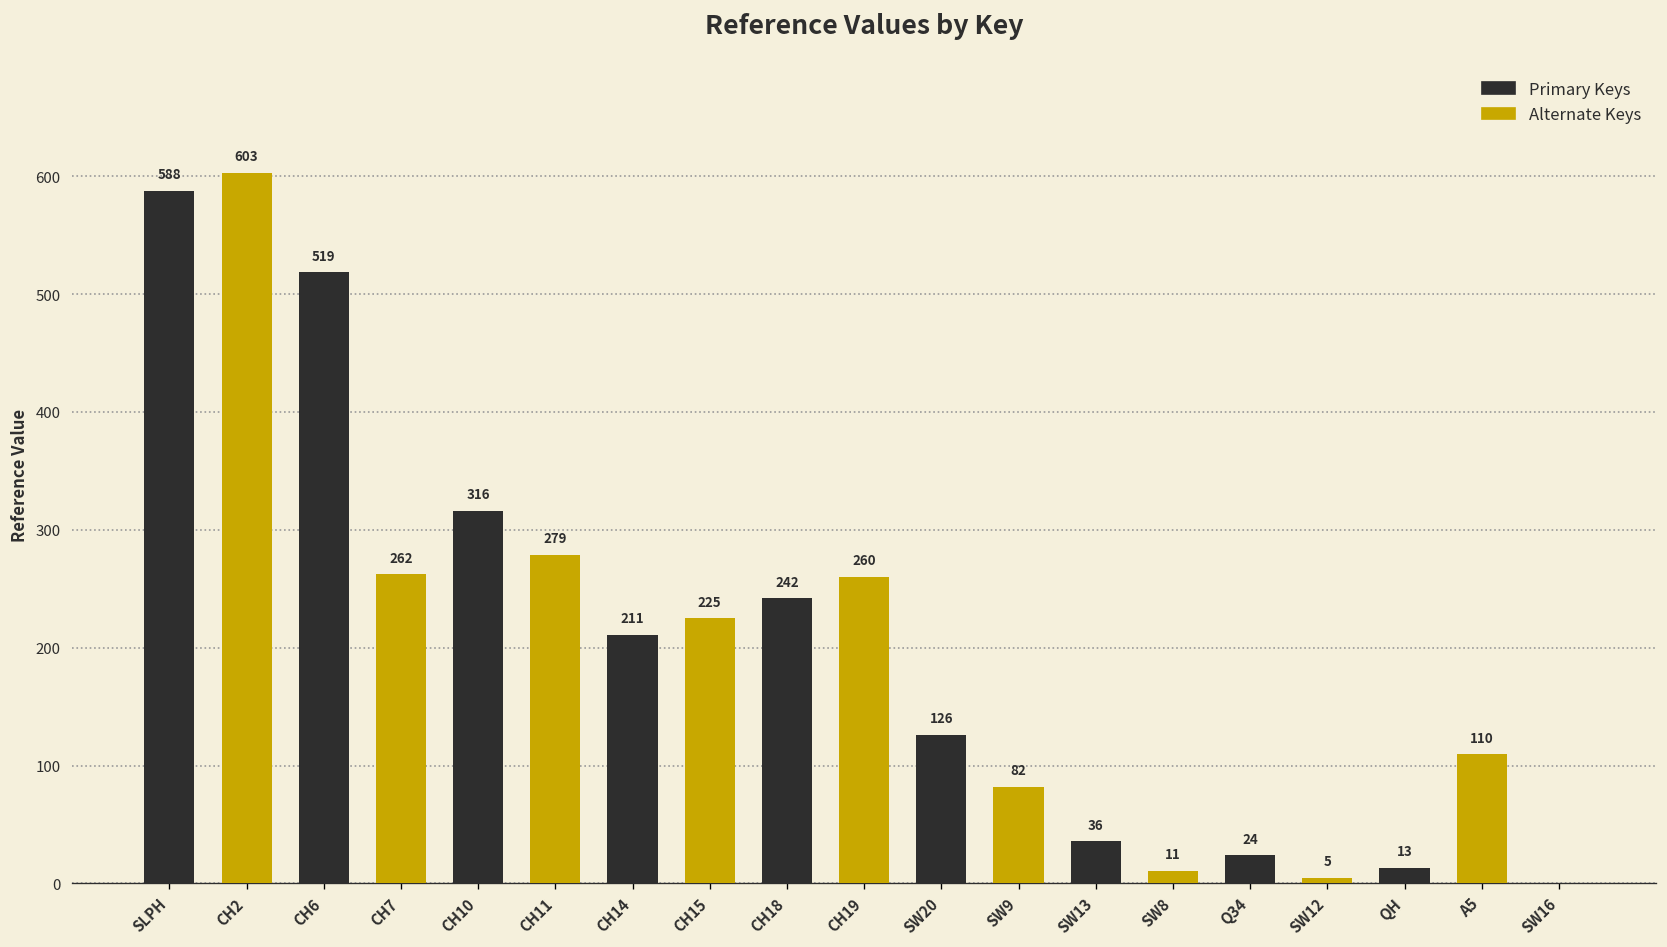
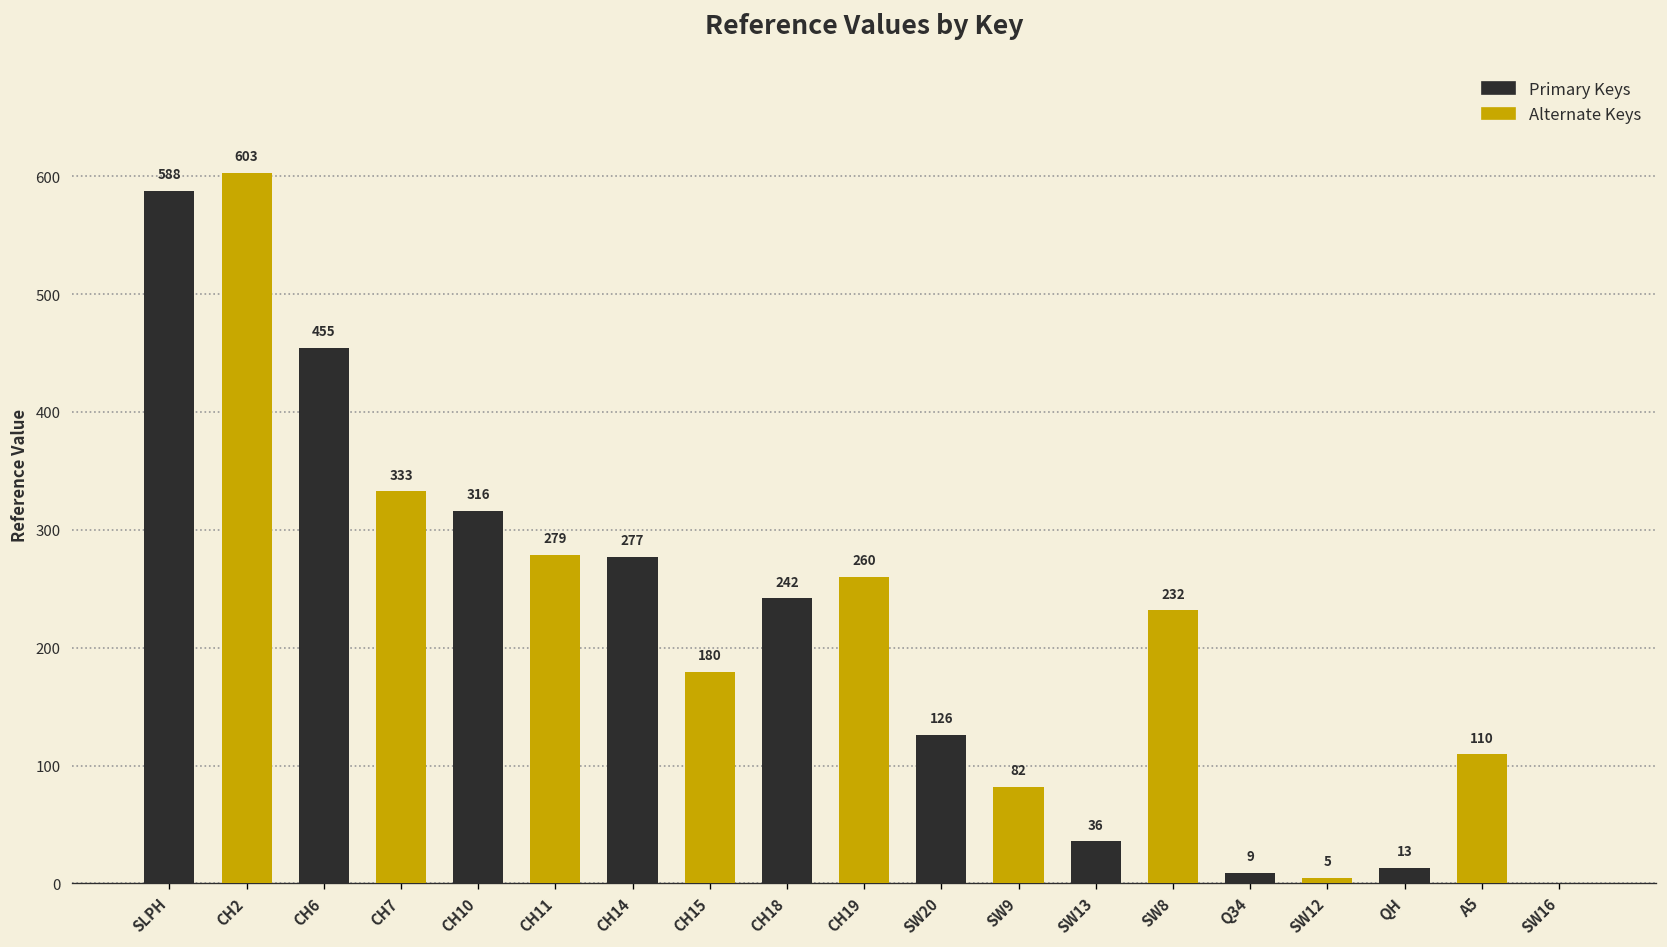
  {
    "SLPH": 588,
    "CH2": 603,
-   "CH6": 519,
-   "CH7": 262,
+   "CH6": 455,
+   "CH7": 333,
    "CH10": 316,
    "CH11": 279,
-   "CH14": 211,
-   "CH15": 225,
+   "CH14": 277,
+   "CH15": 180,
    "CH18": 242,
    "CH19": 260,
    "SW20": 126,
    "SW9": 82,
    "SW13": 36,
-   "SW8": 11,
-   "Q34": 24,
+   "SW8": 232,
+   "Q34": 9,
    "SW12": 5,
    "QH": 13,
    "A5": 110
  }
